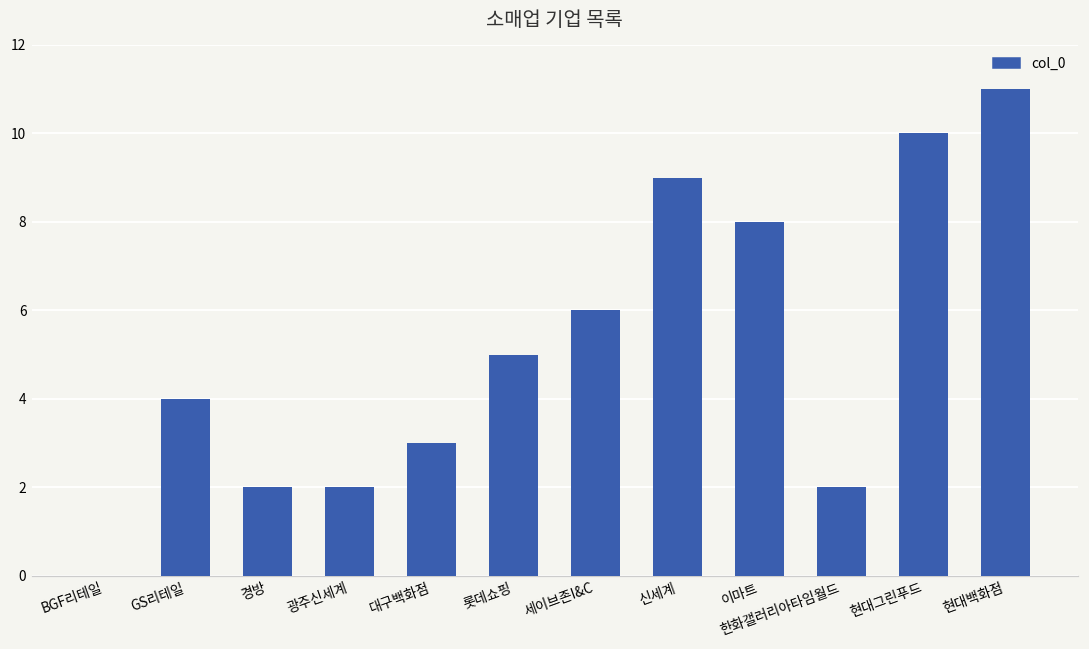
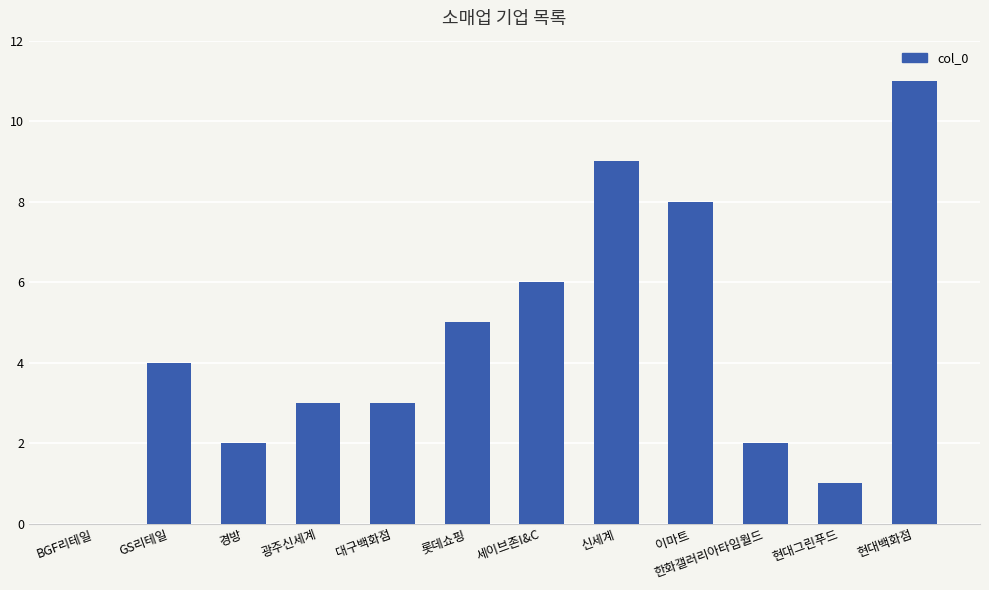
  {
    "BGF리테일": 0,
    "GS리테일": 4,
    "경방": 2,
-   "광주신세계": 2,
+   "광주신세계": 3,
    "대구백화점": 3,
    "롯데쇼핑": 5,
    "세이브존I&C": 6,
    "신세계": 9,
    "이마트": 8,
    "한화갤러리아타임월드": 2,
-   "현대그린푸드": 10,
+   "현대그린푸드": 1,
    "현대백화점": 11
  }
